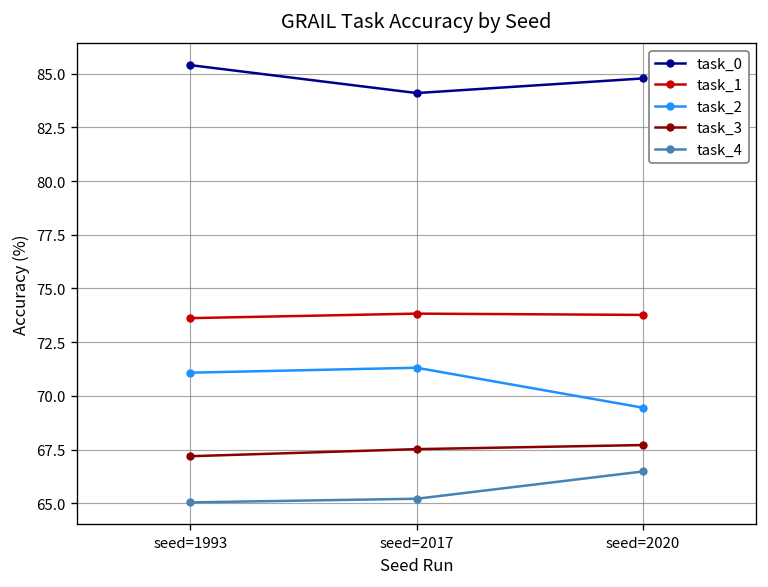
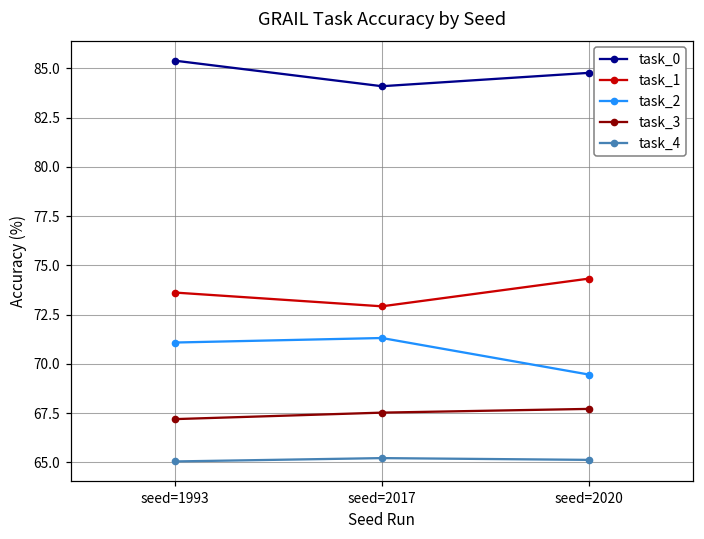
  {
    "task_0": {
      "seed=1993": 85.4,
      "seed=2017": 84.1,
      "seed=2020": 84.8
    },
    "task_1": {
      "seed=1993": 73.6,
-     "seed=2017": 73.8,
-     "seed=2020": 73.8
+     "seed=2017": 72.9,
+     "seed=2020": 74.3
    },
    "task_2": {
      "seed=1993": 71.1,
      "seed=2017": 71.3,
      "seed=2020": 69.5
    },
    "task_3": {
      "seed=1993": 67.2,
      "seed=2017": 67.5,
      "seed=2020": 67.7
    },
    "task_4": {
      "seed=1993": 65.0,
      "seed=2017": 65.2,
-     "seed=2020": 66.5
+     "seed=2020": 65.1
    }
  }
